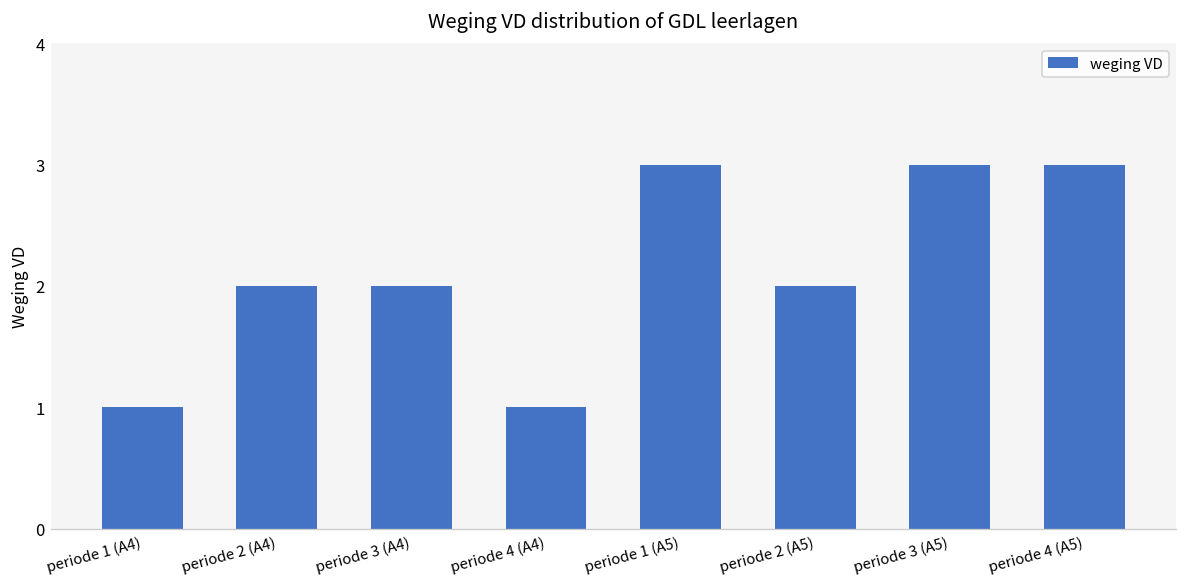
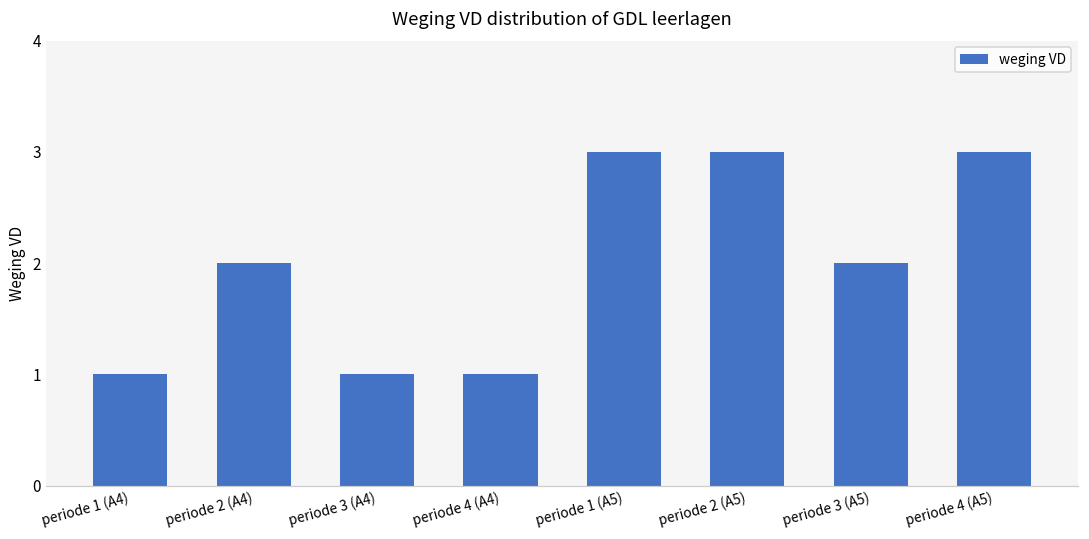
  {
    "periode 1 (A4)": 1,
    "periode 2 (A4)": 2,
-   "periode 3 (A4)": 2,
+   "periode 3 (A4)": 1,
    "periode 4 (A4)": 1,
    "periode 1 (A5)": 3,
-   "periode 2 (A5)": 2,
-   "periode 3 (A5)": 3,
+   "periode 2 (A5)": 3,
+   "periode 3 (A5)": 2,
    "periode 4 (A5)": 3
  }
